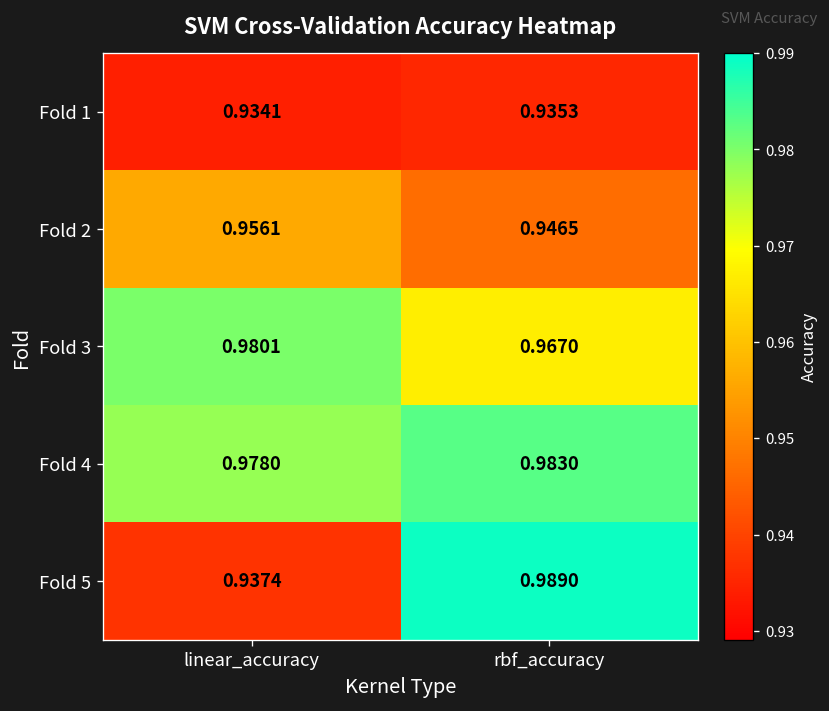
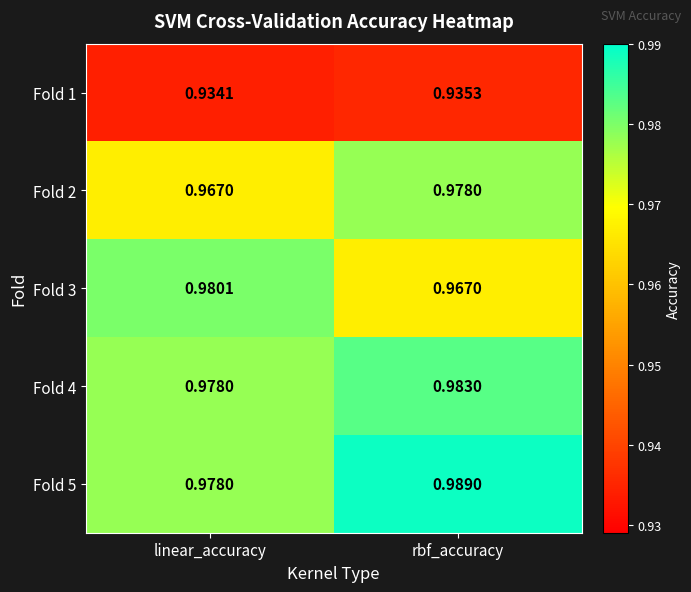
  {
    "Fold 1": {
      "linear_accuracy": 0.9341,
      "rbf_accuracy": 0.9353
    },
    "Fold 2": {
-     "linear_accuracy": 0.9561,
-     "rbf_accuracy": 0.9465
+     "linear_accuracy": 0.9670,
+     "rbf_accuracy": 0.9780
    },
    "Fold 3": {
      "linear_accuracy": 0.9801,
      "rbf_accuracy": 0.9670
    },
    "Fold 4": {
      "linear_accuracy": 0.9780,
      "rbf_accuracy": 0.9830
    },
    "Fold 5": {
-     "linear_accuracy": 0.9374,
+     "linear_accuracy": 0.9780,
      "rbf_accuracy": 0.9890
    }
  }
